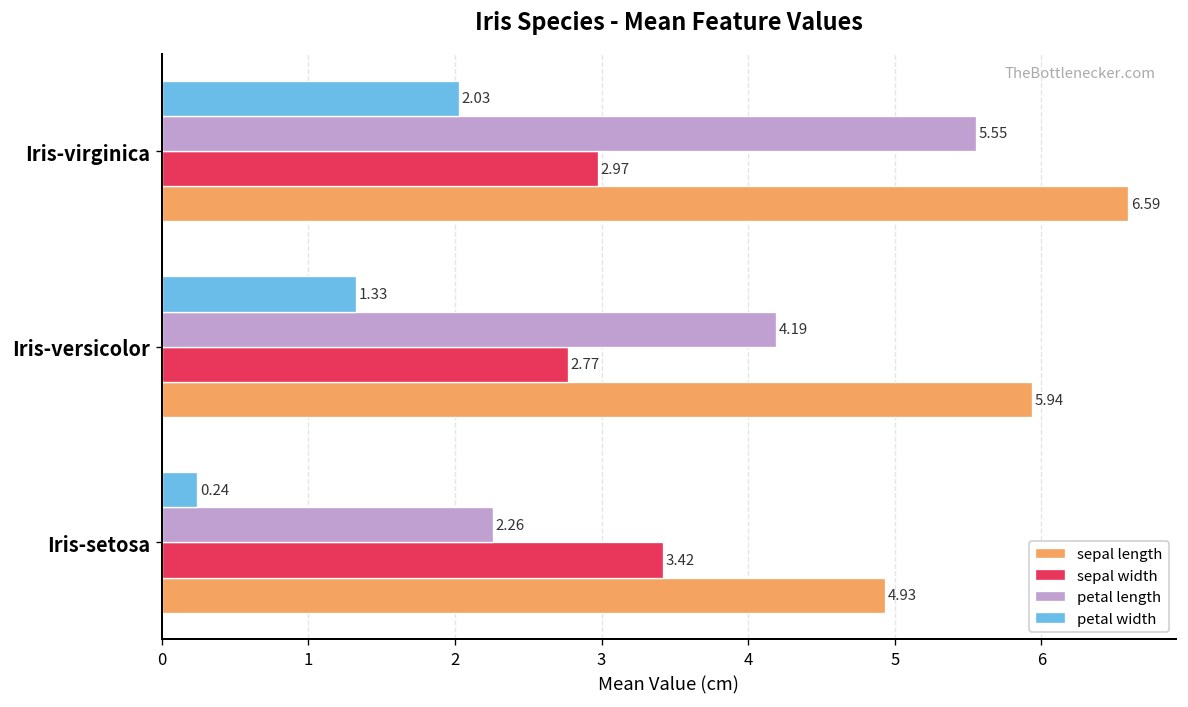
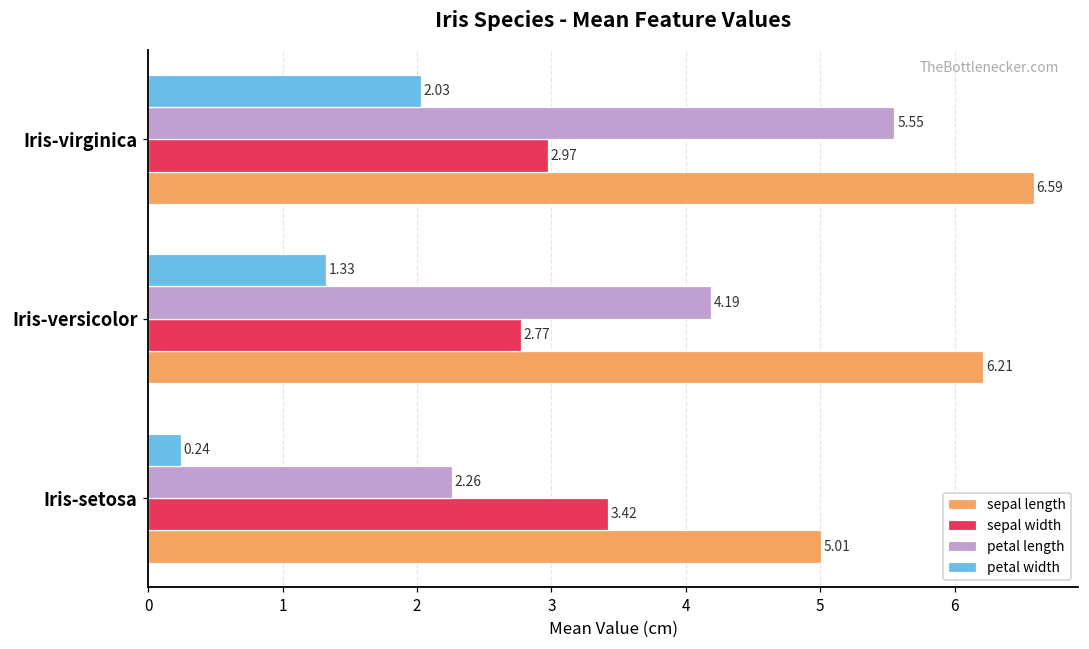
  {
    "sepal length": {
      "Iris-virginica": 6.59,
-     "Iris-versicolor": 5.94,
-     "Iris-setosa": 4.93
+     "Iris-versicolor": 6.21,
+     "Iris-setosa": 5.01
    },
    "sepal width": {
      "Iris-virginica": 2.97,
      "Iris-versicolor": 2.77,
      "Iris-setosa": 3.42
    },
    "petal length": {
      "Iris-virginica": 5.55,
      "Iris-versicolor": 4.19,
      "Iris-setosa": 2.26
    },
    "petal width": {
      "Iris-virginica": 2.03,
      "Iris-versicolor": 1.33,
      "Iris-setosa": 0.24
    }
  }
